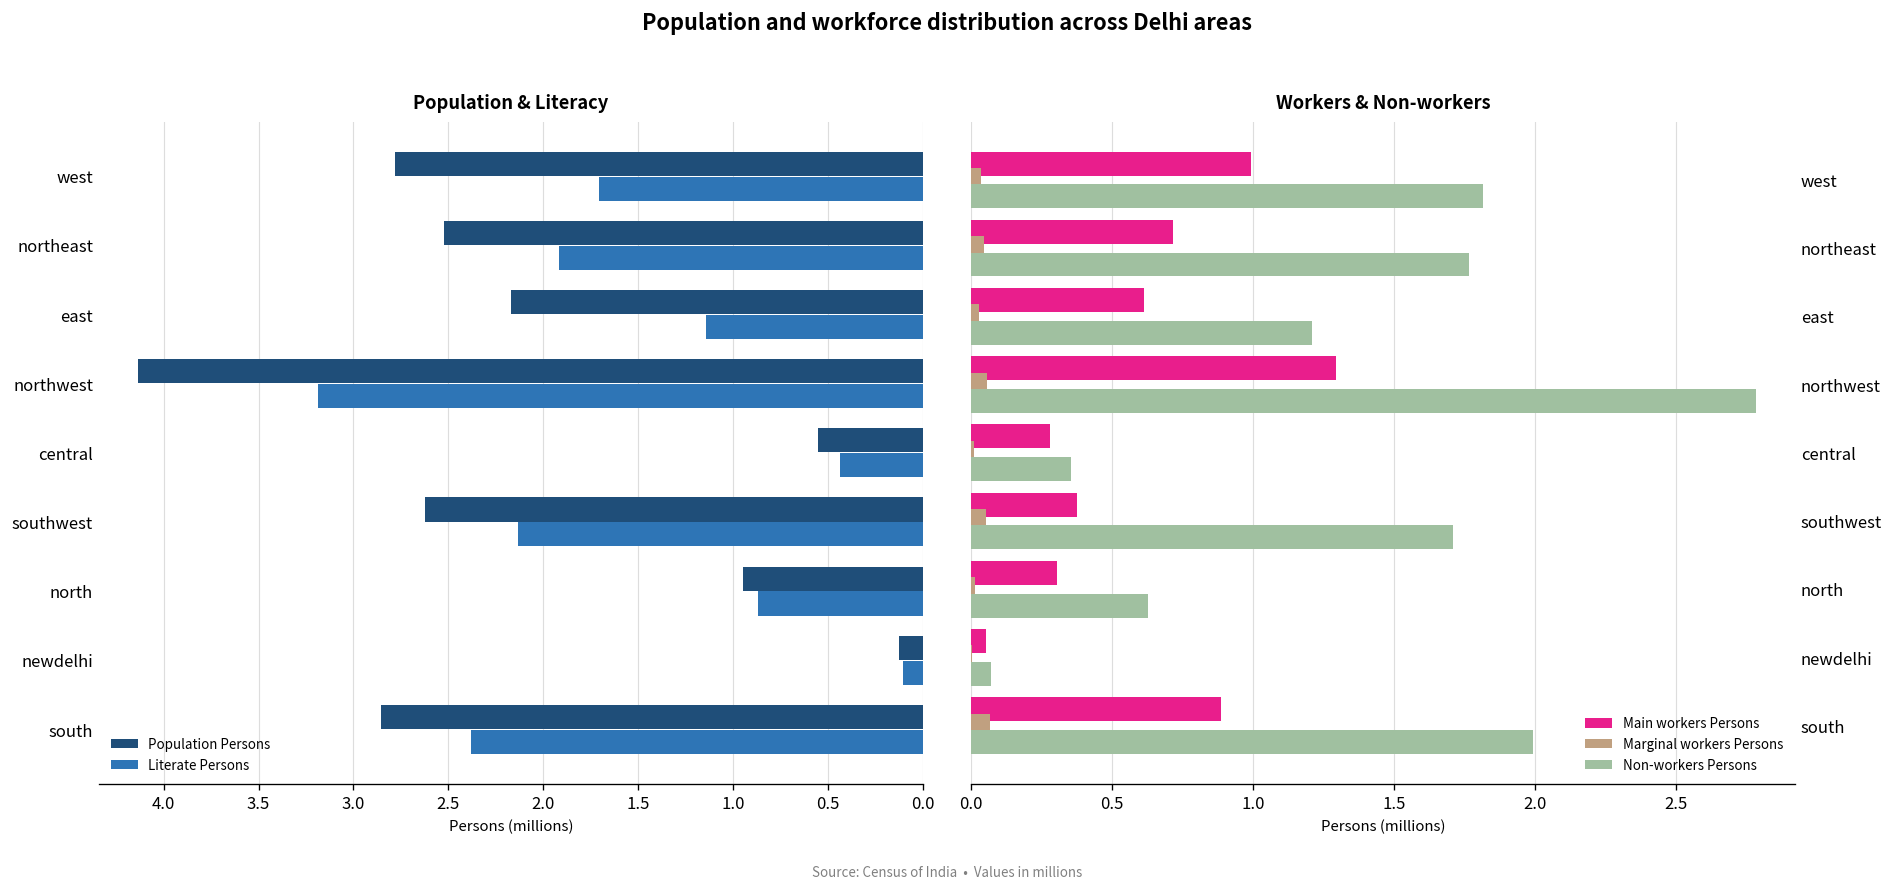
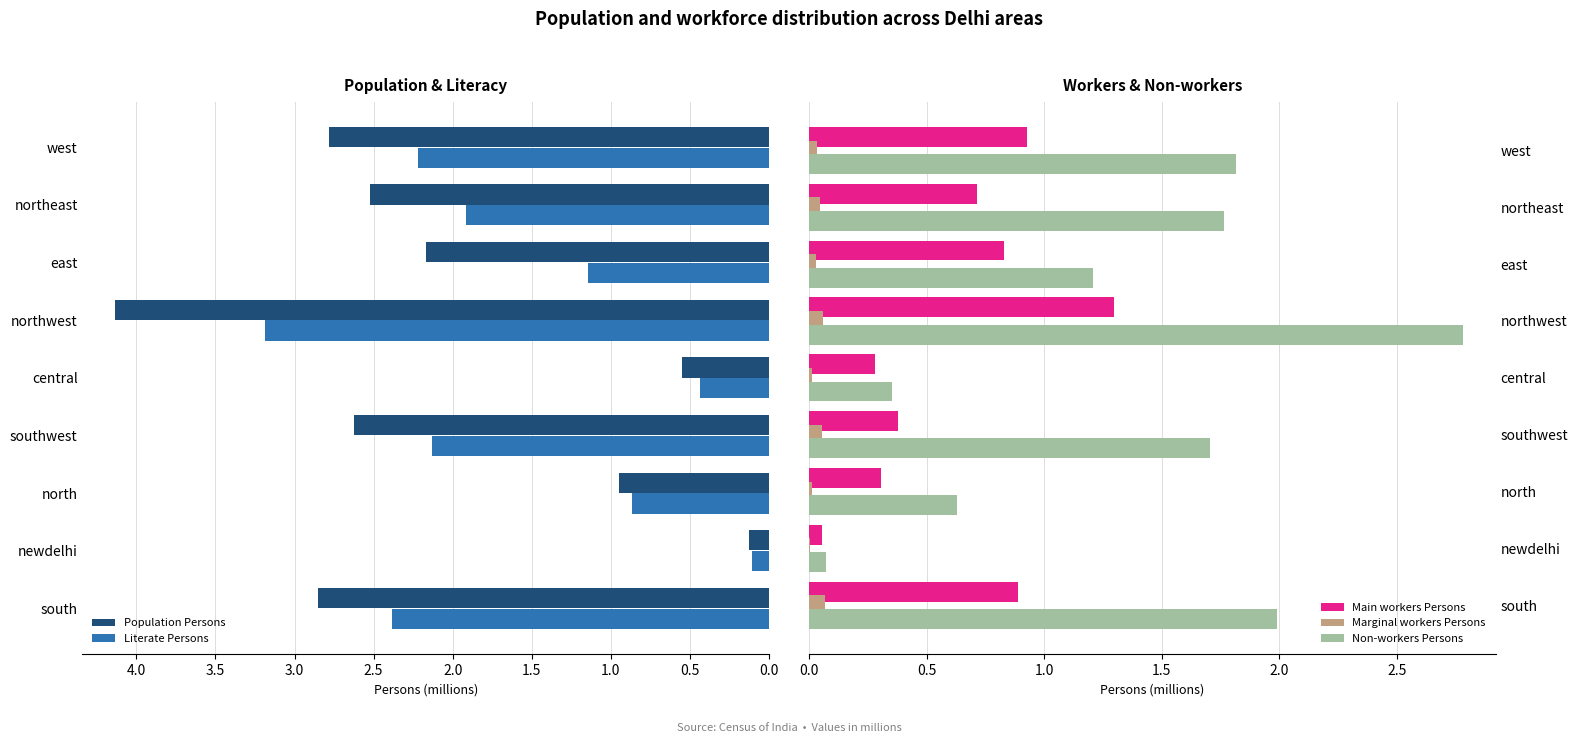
  {
    "Population & Literacy": {
      "Population Persons": {
        "west": 2.78,
        "northeast": 2.52,
        "east": 2.17,
        "northwest": 4.13,
        "central": 0.55,
        "southwest": 2.62,
        "north": 0.95,
        "newdelhi": 0.13,
        "south": 2.85
      },
      "Literate Persons": {
-       "west": 1.71,
+       "west": 2.22,
        "northeast": 1.92,
        "east": 1.14,
        "northwest": 3.18,
        "central": 0.44,
        "southwest": 2.13,
        "north": 0.87,
        "newdelhi": 0.11,
        "south": 2.38
      }
    },
    "Workers & Non-workers": {
      "Main workers Persons": {
-       "west": 0.99,
+       "west": 0.93,
        "northeast": 0.72,
-       "east": 0.61,
+       "east": 0.83,
        "northwest": 1.30,
        "central": 0.28,
        "southwest": 0.38,
        "north": 0.31,
        "newdelhi": 0.05,
        "south": 0.89
      }
    }
  }
